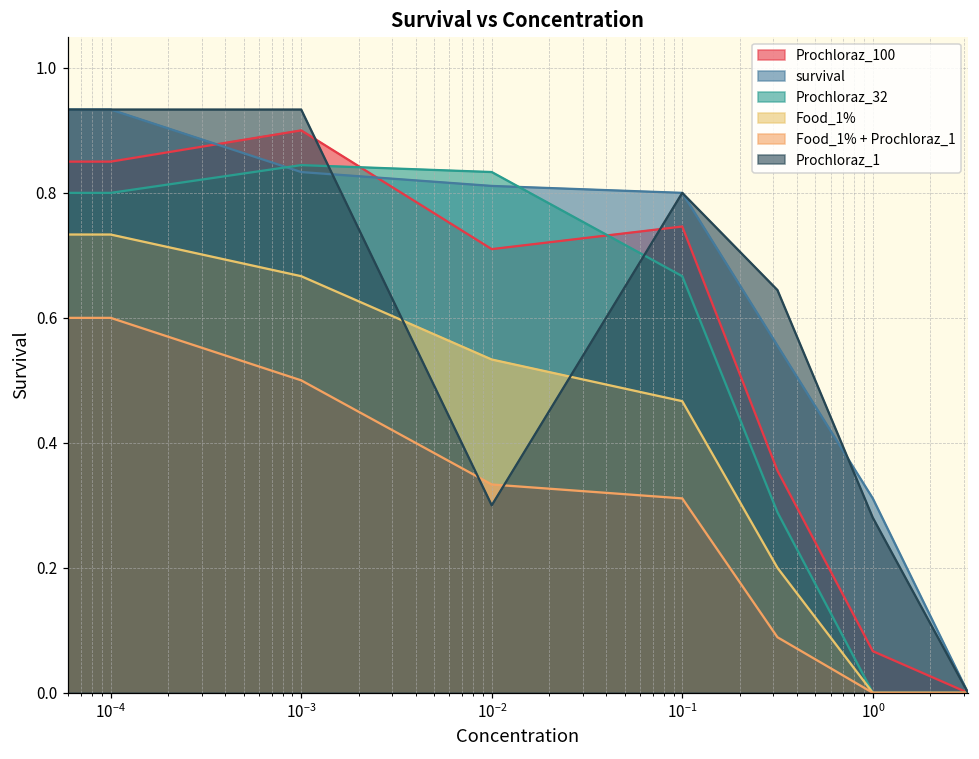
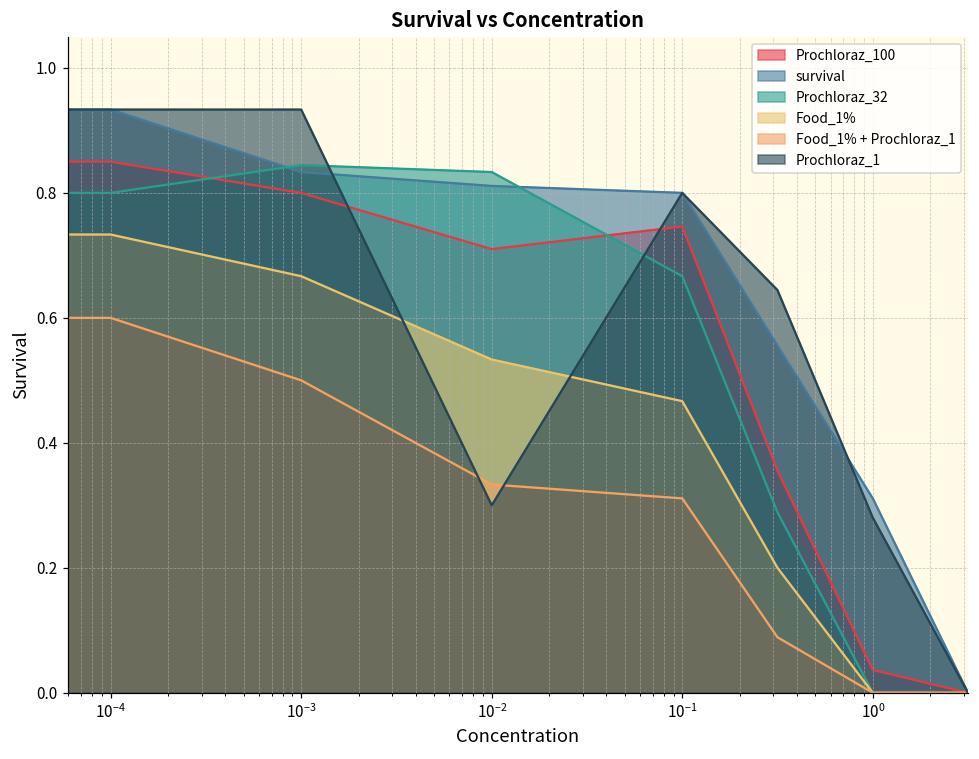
  {
    "Prochloraz_100": {
      "10^-4": 0.85,
-     "10^-3": 0.9,
+     "10^-3": 0.8,
      "10^-2": 0.71,
      "10^-1": 0.75,
-     "10^0": 0.07
+     "10^0": 0.04
    },
    "Prochloraz_1": {
      "10^-3": 0.93,
      "10^-2": 0.30,
      "10^0": 0.28
    }
  }
